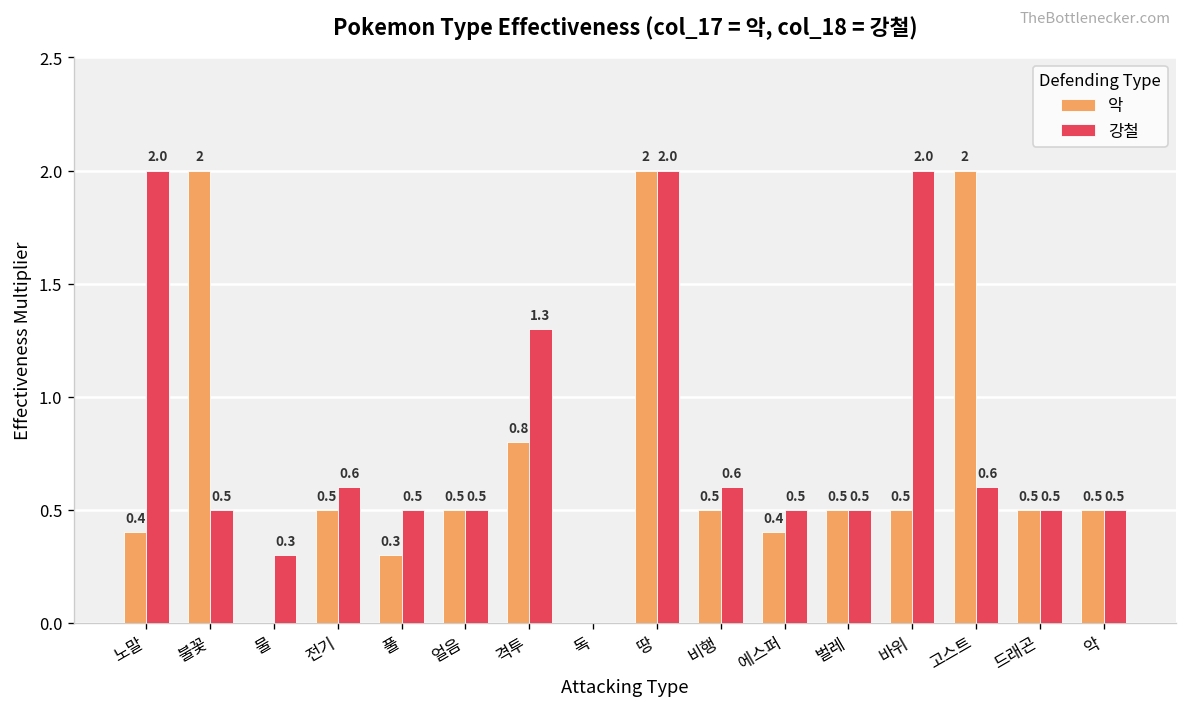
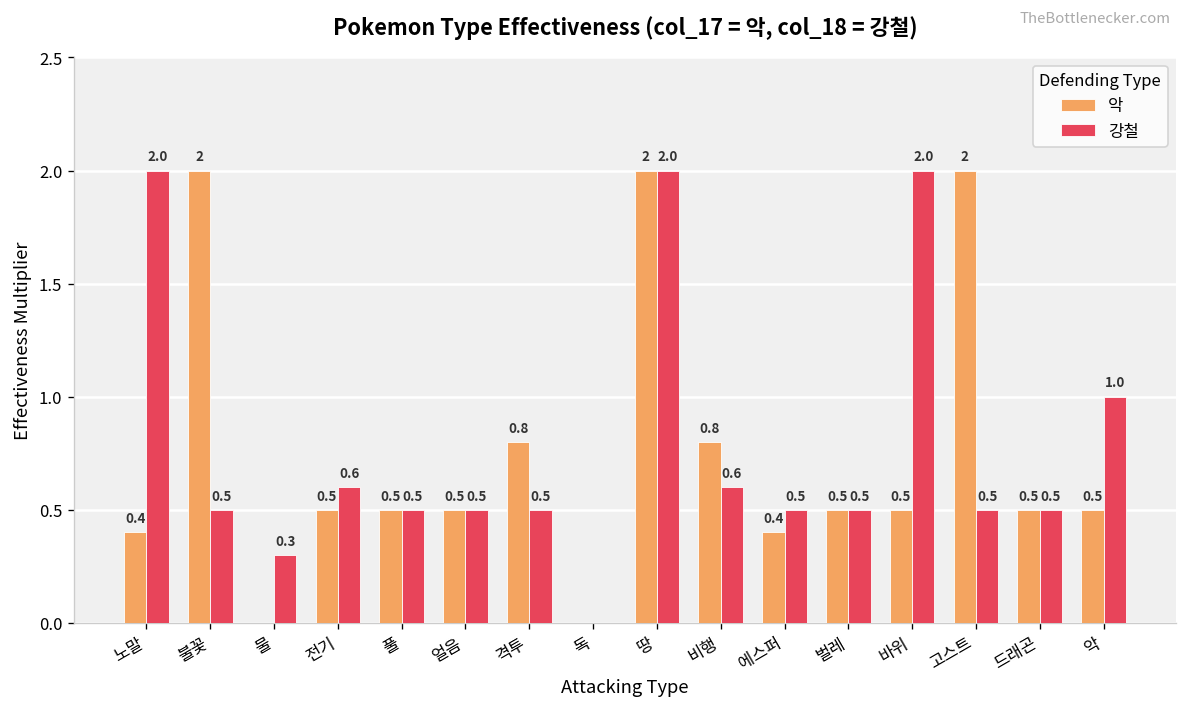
  {
    "악": {
      "노말": 0.4,
      "불꽃": 2,
      "전기": 0.5,
-     "풀": 0.3,
+     "풀": 0.5,
      "얼음": 0.5,
      "격투": 0.8,
      "땅": 2,
-     "비행": 0.5,
+     "비행": 0.8,
      "에스퍼": 0.4,
      "벌레": 0.5,
      "바위": 0.5,
      "고스트": 2,
      "드래곤": 0.5,
      "악": 0.5
    },
    "강철": {
      "노말": 2.0,
      "불꽃": 0.5,
      "물": 0.3,
      "전기": 0.6,
      "풀": 0.5,
      "얼음": 0.5,
-     "격투": 1.3,
+     "격투": 0.5,
      "땅": 2.0,
      "비행": 0.6,
      "에스퍼": 0.5,
      "벌레": 0.5,
      "바위": 2.0,
-     "고스트": 0.6,
+     "고스트": 0.5,
      "드래곤": 0.5,
-     "악": 0.5
+     "악": 1.0
    }
  }
